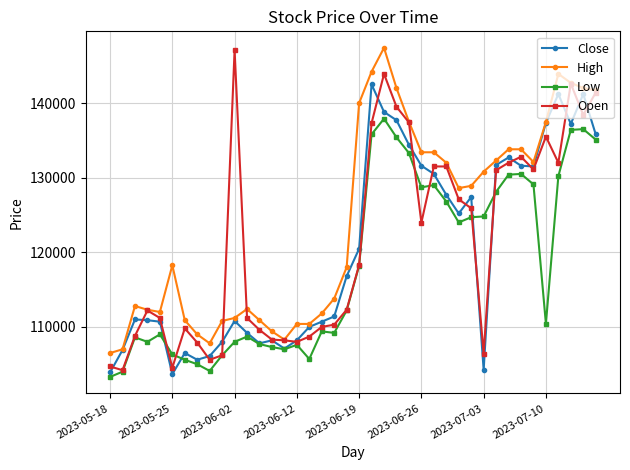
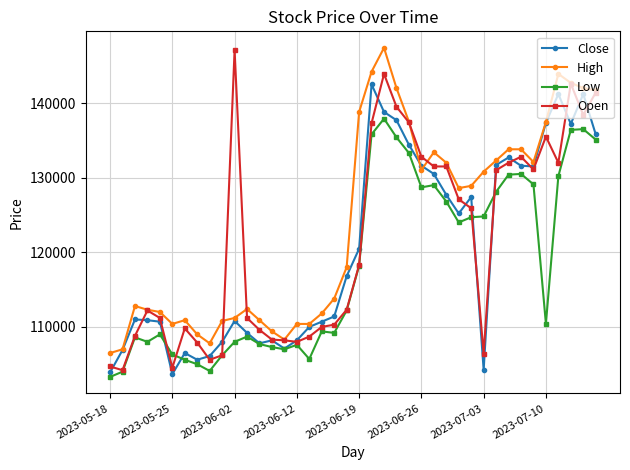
  {
    "Close": {
      "2023-05-18": 104000,
      "2023-05-25": 104000,
      "2023-06-02": 111000,
      "2023-06-19": 120000,
      "2023-06-26": 132000,
      "2023-07-03": 104000
    },
    "High": {
      "2023-05-18": 107000,
-     "2023-05-25": 118000,
+     "2023-05-25": 110000,
      "2023-06-02": 111000,
      "2023-06-12": 110000,
-     "2023-06-19": 140000,
-     "2023-06-26": 133000,
+     "2023-06-19": 139000,
+     "2023-06-26": 131000,
      "2023-07-03": 131000
    },
    "Low": {
      "2023-05-18": 103000,
      "2023-05-25": 106000,
      "2023-06-02": 108000,
      "2023-06-12": 108000,
      "2023-06-26": 129000,
      "2023-07-03": 125000,
      "2023-07-10": 110000
    },
    "Open": {
      "2023-05-18": 105000,
      "2023-05-25": 105000,
      "2023-06-02": 147000,
-     "2023-06-26": 124000,
+     "2023-06-26": 133000,
      "2023-07-03": 106000,
      "2023-07-10": 136000
    }
  }
